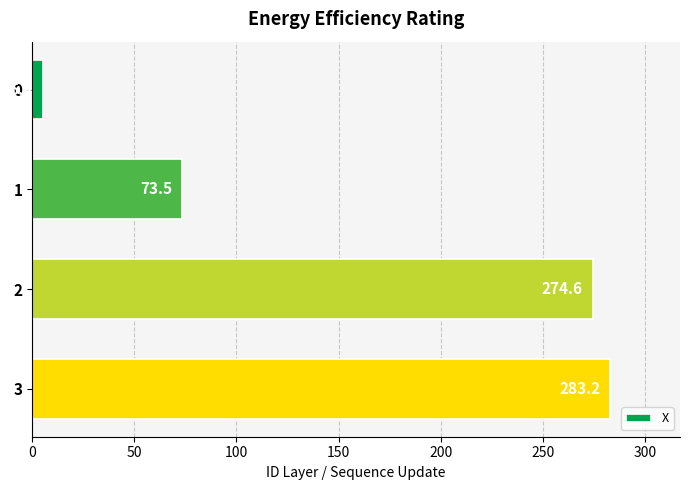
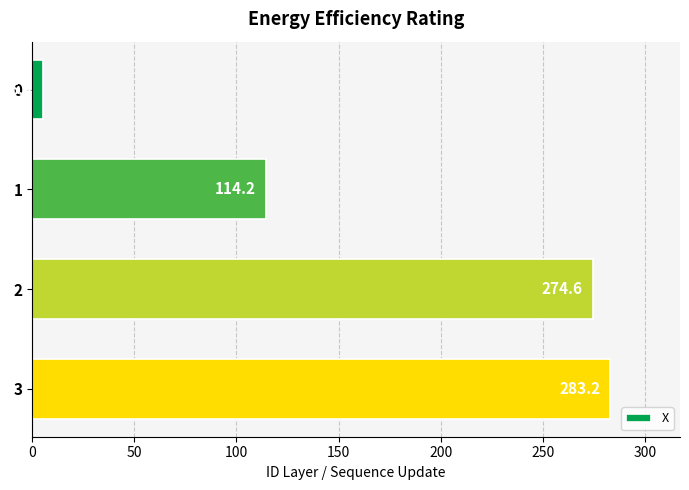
  {
-   "1": 73.5,
+   "1": 114.2,
    "2": 274.6,
    "3": 283.2
  }
